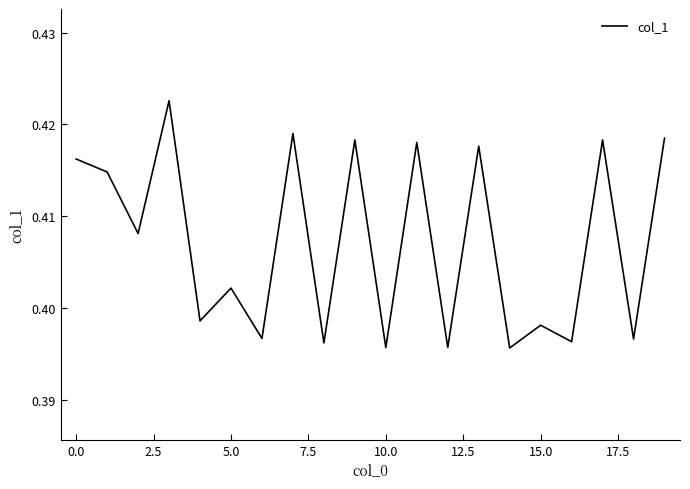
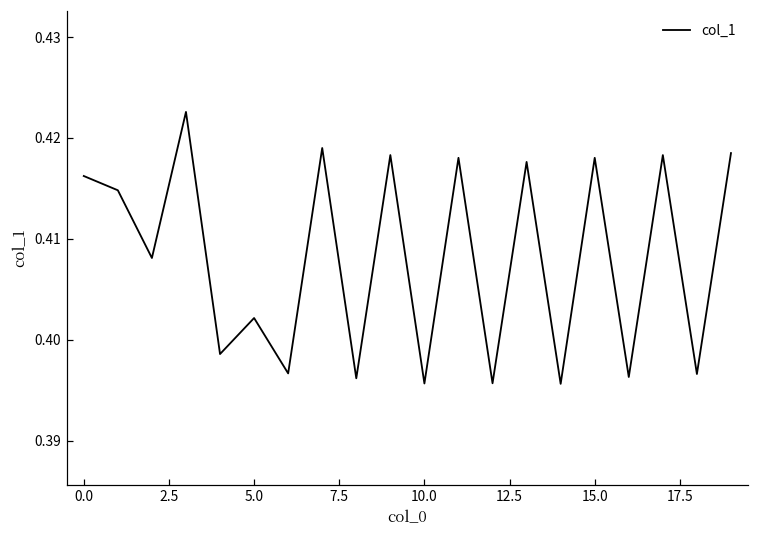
  {
    "0.0": 0.416,
    "5.0": 0.402,
    "10.0": 0.396,
-   "15.0": 0.398
+   "15.0": 0.418
  }
